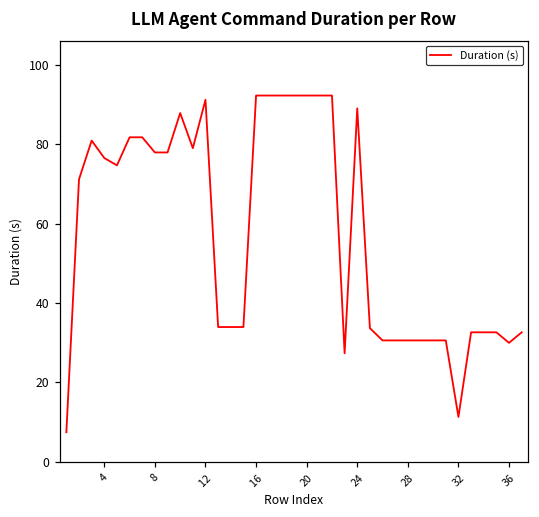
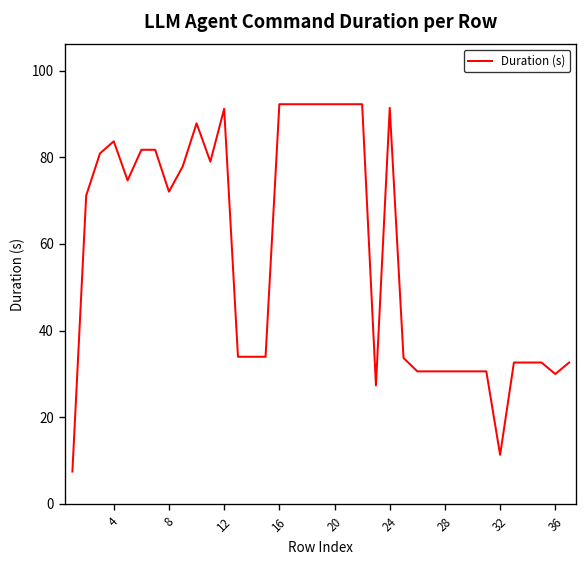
  {
-   "4": 77,
-   "8": 78,
+   "4": 84,
+   "8": 72,
    "12": 91,
    "16": 92,
    "20": 92,
-   "24": 89,
+   "24": 91,
    "28": 31,
    "32": 11,
    "36": 30
  }
